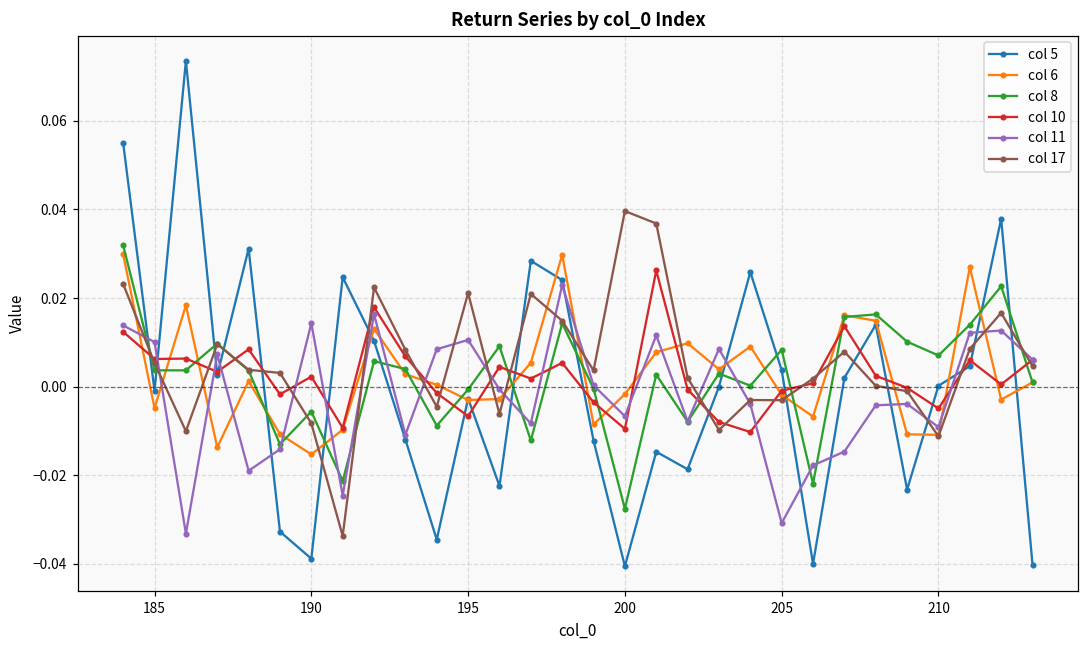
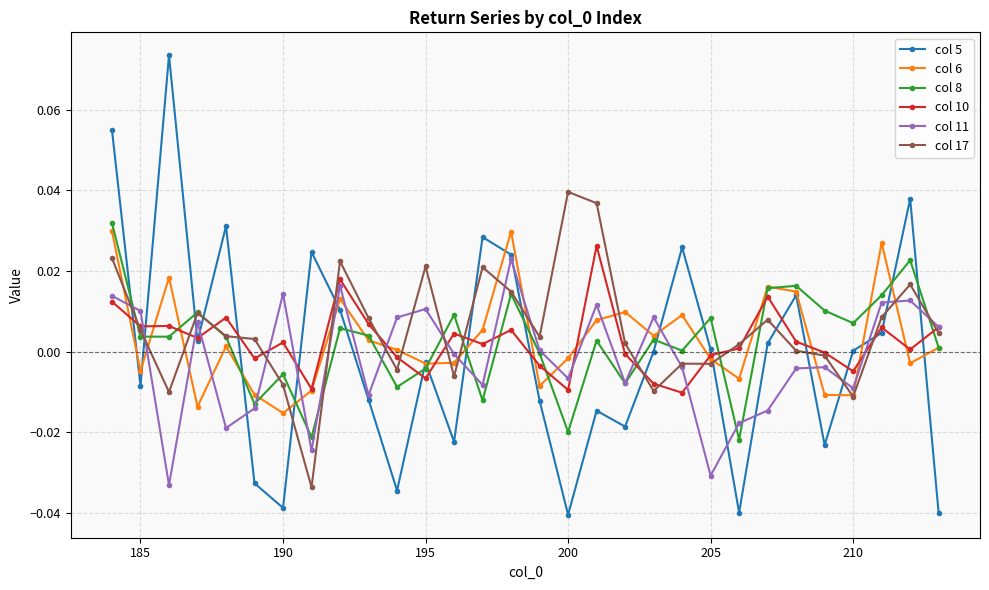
  {
    "col 5": {
-     "185": -0.001,
+     "185": -0.008,
      "190": -0.039,
      "200": -0.041,
-     "205": 0.004,
+     "205": 0.001,
      "210": 0.000
    },
    "col 6": {
      "185": -0.005,
      "190": -0.015,
      "200": -0.002,
      "205": -0.002
    },
    "col 8": {
      "185": 0.004,
      "190": -0.006,
-     "195": -0.001,
-     "200": -0.028,
+     "195": -0.004,
+     "200": -0.020,
      "205": 0.008,
      "210": 0.007
    },
    "col 10": {
      "185": 0.006,
      "190": 0.002,
      "195": -0.007,
      "200": -0.010,
      "205": -0.001,
      "210": -0.005
    },
    "col 11": {
      "185": 0.010,
      "190": 0.014,
      "195": 0.011,
      "200": -0.007,
      "205": -0.031,
      "210": -0.009
    },
    "col 17": {
      "185": 0.005,
      "190": -0.008,
      "195": 0.021,
      "200": 0.040,
      "205": -0.003
    }
  }
